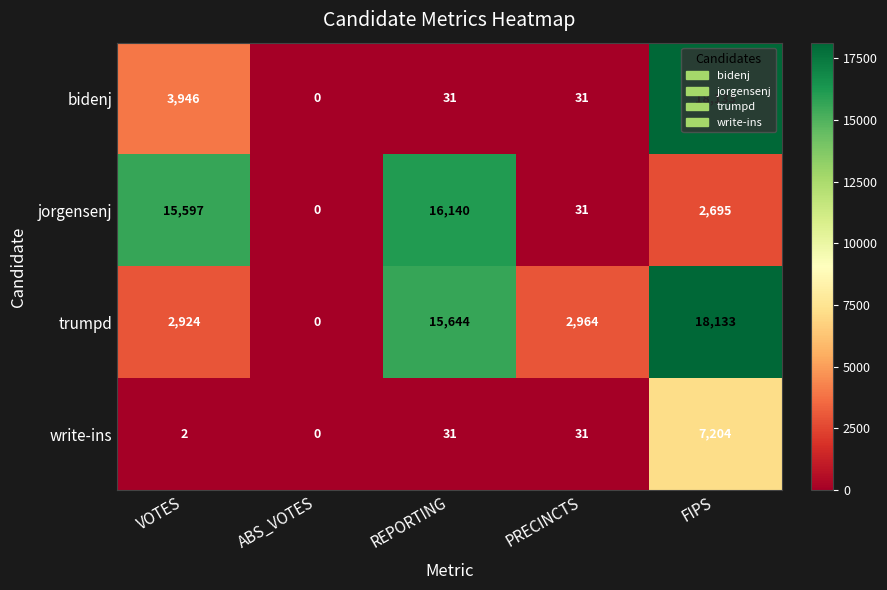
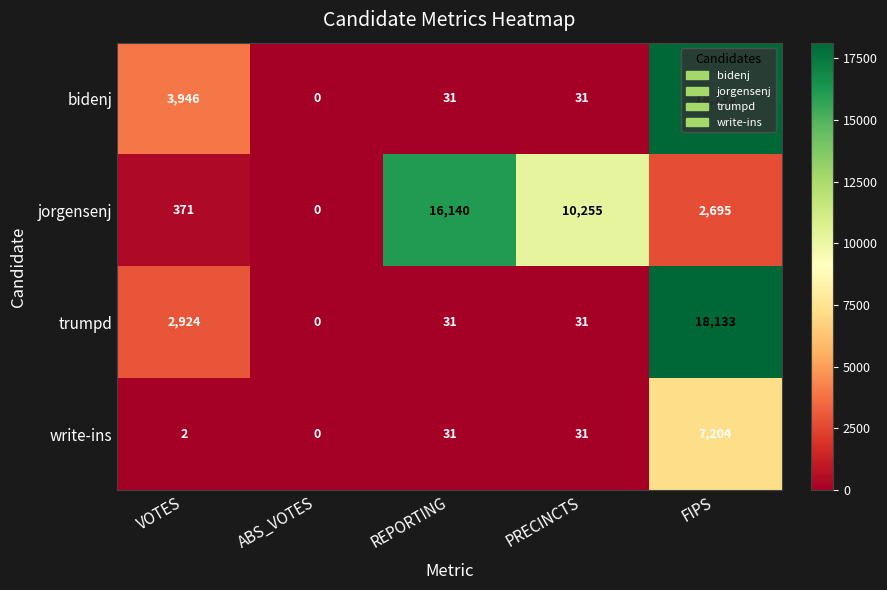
  {
    "bidenj": {
      "VOTES": "3,946",
      "ABS_VOTES": "0",
      "REPORTING": "31",
      "PRECINCTS": "31"
    },
    "jorgensenj": {
-     "VOTES": "15,597",
+     "VOTES": "371",
      "ABS_VOTES": "0",
      "REPORTING": "16,140",
-     "PRECINCTS": "31",
+     "PRECINCTS": "10,255",
      "FIPS": "2,695"
    },
    "trumpd": {
      "VOTES": "2,924",
      "ABS_VOTES": "0",
-     "REPORTING": "15,644",
-     "PRECINCTS": "2,964",
+     "REPORTING": "31",
+     "PRECINCTS": "31",
      "FIPS": "18,133"
    },
    "write-ins": {
      "VOTES": "2",
      "ABS_VOTES": "0",
      "REPORTING": "31",
      "PRECINCTS": "31",
      "FIPS": "7,204"
    }
  }
